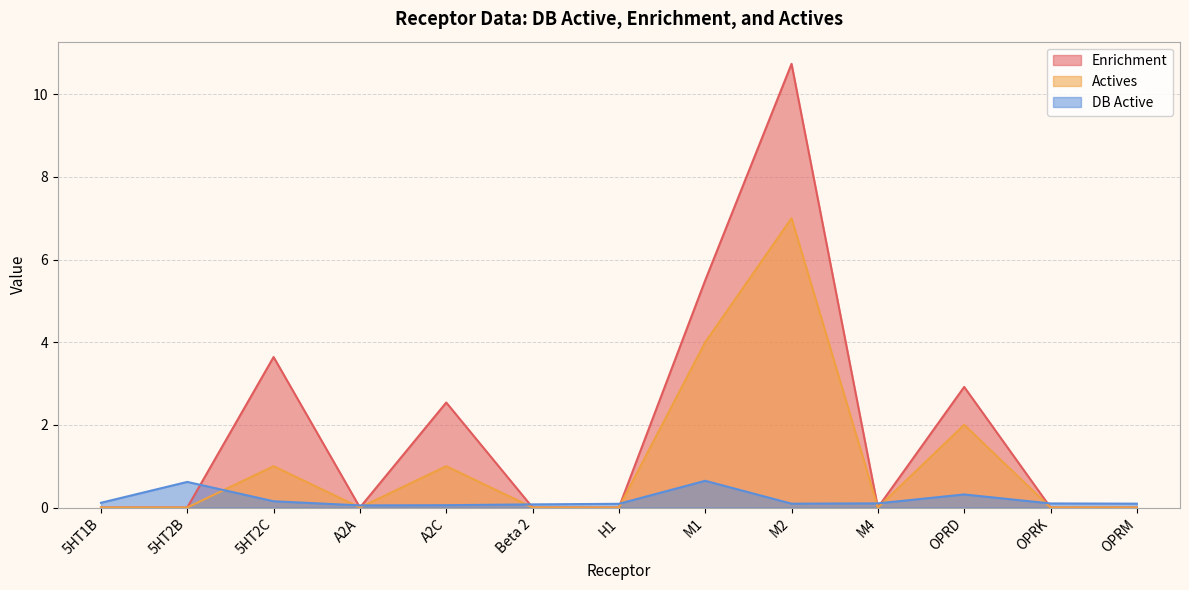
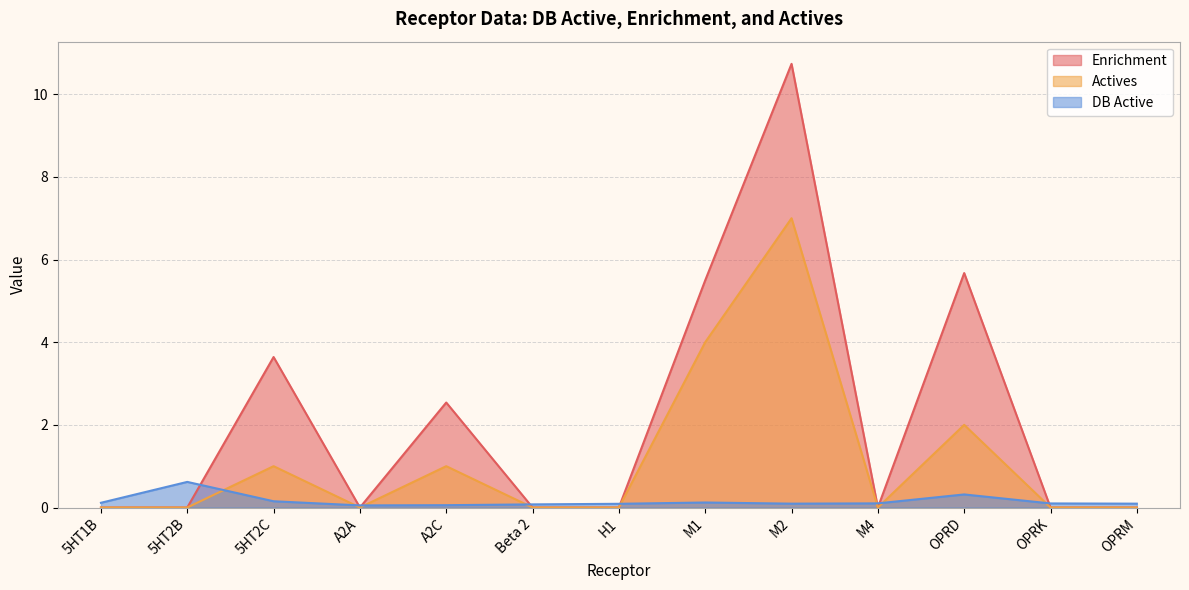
  {
    "Enrichment": {
      "5HT2C": 3.6,
      "A2C": 2.5,
      "M1": 5.5,
      "M2": 10.7,
-     "OPRD": 2.9
+     "OPRD": 5.7
    },
    "Actives": {
      "5HT2C": 1.0,
      "A2C": 1.0,
      "M1": 4.0,
      "M2": 7.0,
      "OPRD": 2.0
    },
    "DB Active": {
      "5HT1B": 0.1,
      "5HT2B": 0.6,
      "5HT2C": 0.2,
      "A2C": 0.1,
      "Beta 2": 0.1,
      "H1": 0.1,
-     "M1": 0.6,
+     "M1": 0.1,
      "M2": 0.1,
      "M4": 0.1,
      "OPRD": 0.3,
      "OPRK": 0.1,
      "OPRM": 0.1
    }
  }
